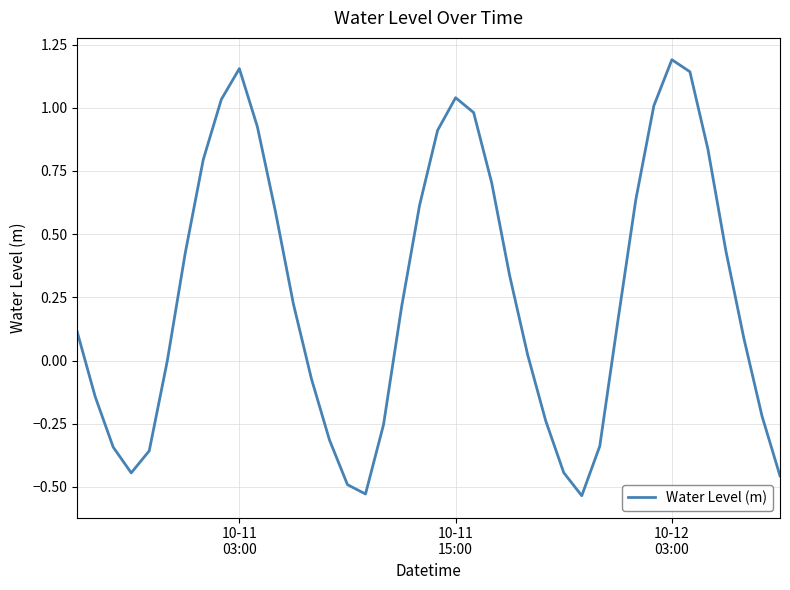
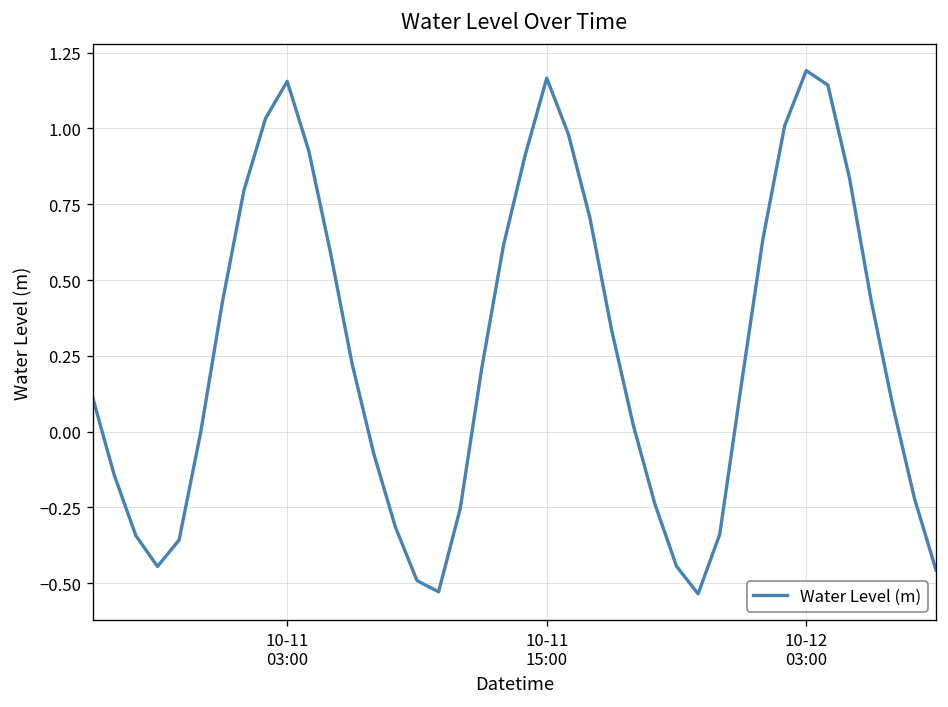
  {
    "10-11 03:00": 1.15,
-   "10-11 15:00": 1.04,
+   "10-11 15:00": 1.17,
    "10-12 03:00": 1.19
  }
